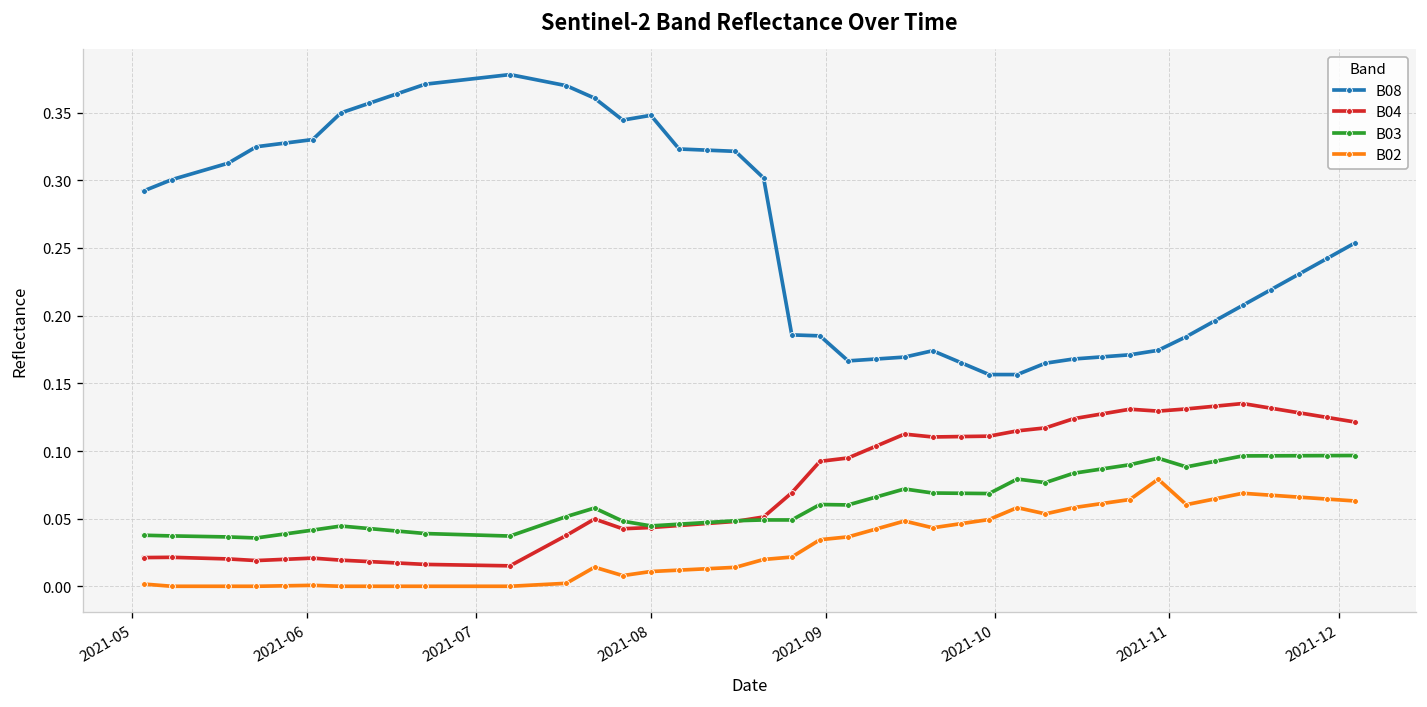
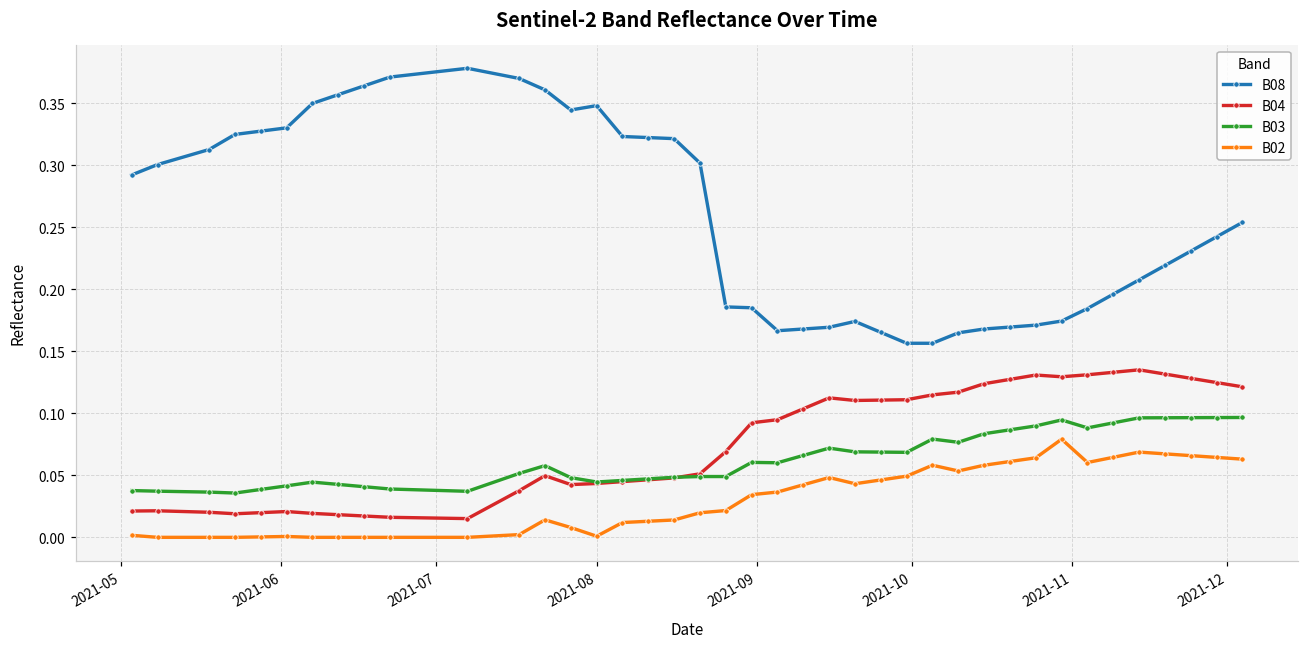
  {
    "B08": {
      "2021-08": 0.348
    },
    "B02": {
-     "2021-08": 0.011
+     "2021-08": 0.001
    }
  }
